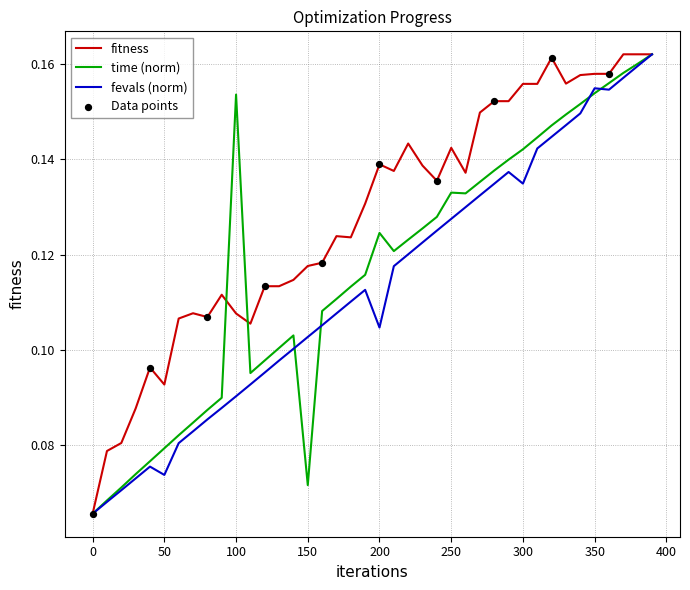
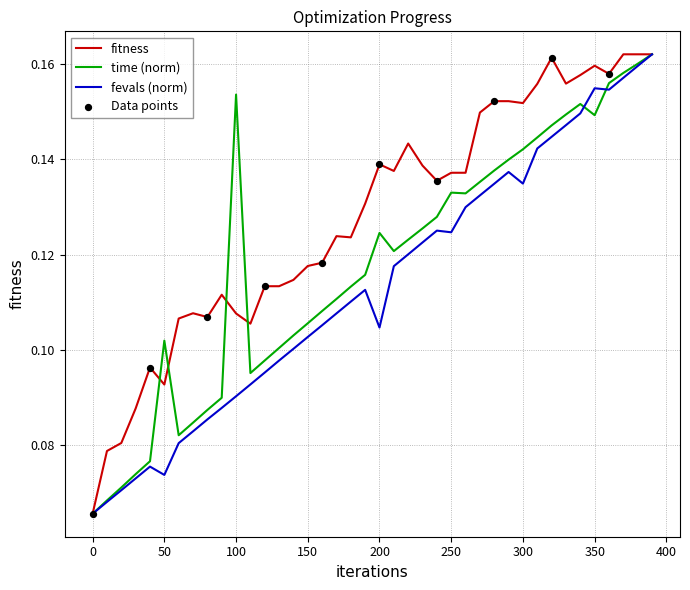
  {
    "fitness": {
      "50": 0.093,
      "100": 0.108,
      "150": 0.118,
-     "250": 0.142,
-     "300": 0.156,
-     "350": 0.158
+     "250": 0.137,
+     "300": 0.152,
+     "350": 0.160
    },
    "time (norm)": {
-     "50": 0.079,
+     "50": 0.102,
      "100": 0.154,
-     "150": 0.072,
+     "150": 0.106,
      "200": 0.125,
      "250": 0.133,
      "300": 0.142,
-     "350": 0.154
+     "350": 0.149
    },
    "fevals (norm)": {
      "50": 0.074,
      "100": 0.090,
      "150": 0.103,
      "200": 0.105,
-     "250": 0.128,
+     "250": 0.125,
      "300": 0.135,
      "350": 0.155
    }
  }
